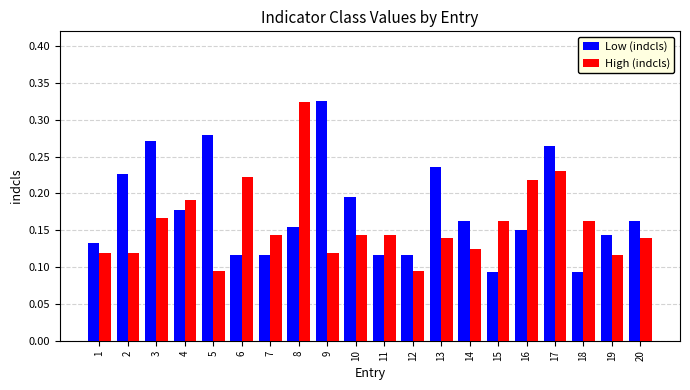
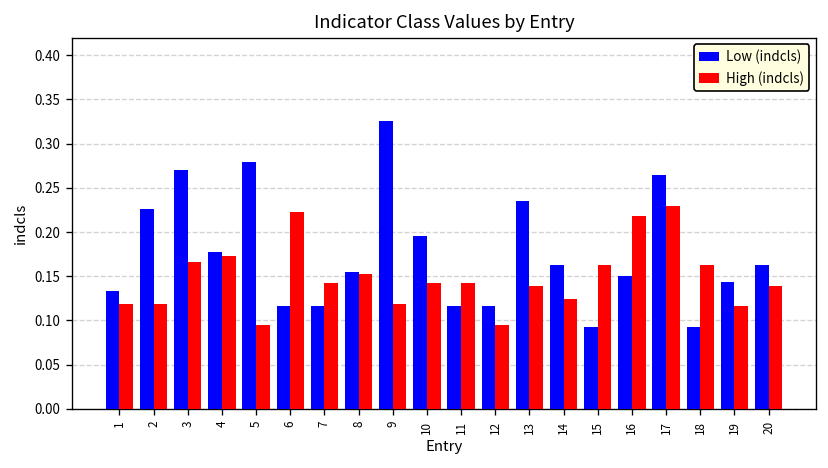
  {
    "Low (indcls)": {
      "1": 0.13,
      "2": 0.23,
      "3": 0.27,
      "4": 0.18,
      "5": 0.28,
      "6": 0.12,
      "7": 0.12,
      "8": 0.15,
      "9": 0.33,
      "10": 0.20,
      "11": 0.12,
      "12": 0.12,
      "13": 0.24,
      "14": 0.16,
      "15": 0.09,
      "16": 0.15,
      "17": 0.26,
      "18": 0.09,
      "19": 0.14,
      "20": 0.16
    },
    "High (indcls)": {
      "1": 0.12,
      "2": 0.12,
      "3": 0.17,
-     "4": 0.19,
+     "4": 0.17,
      "5": 0.10,
      "6": 0.22,
      "7": 0.14,
-     "8": 0.32,
+     "8": 0.15,
      "9": 0.12,
      "10": 0.14,
      "11": 0.14,
      "12": 0.10,
      "13": 0.14,
      "14": 0.12,
      "15": 0.16,
      "16": 0.22,
      "17": 0.23,
      "18": 0.16,
      "19": 0.12,
      "20": 0.14
    }
  }
